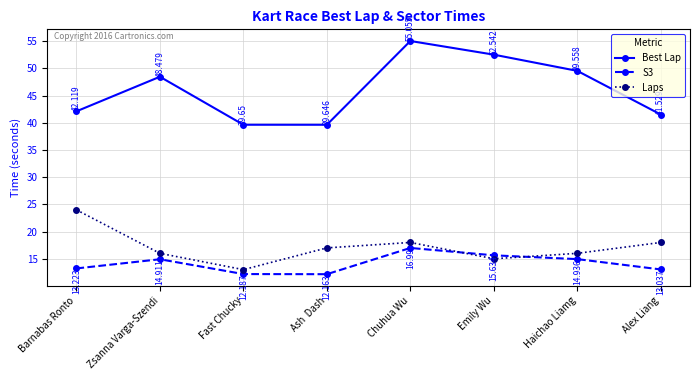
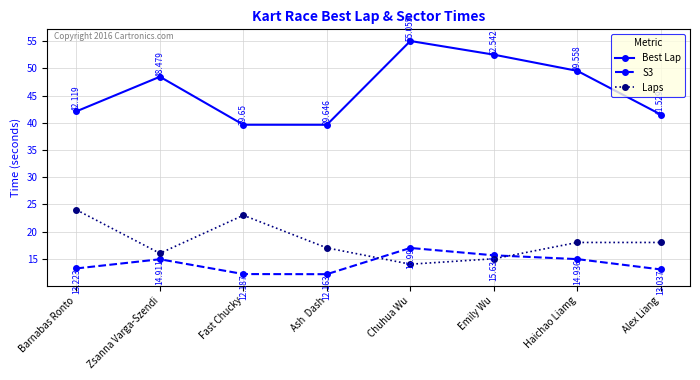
  {
    "Laps": {
      "Barnabas Ronto": 24,
      "Zsanna Varga-Szendi": 16,
-     "Fast Chucky": 13,
+     "Fast Chucky": 23,
      "Ash Dash": 17,
-     "Chuhua Wu": 18,
-     "Haichao Liamg": 16,
+     "Chuhua Wu": 14,
+     "Haichao Liamg": 18,
      "Alex Liang": 18
    }
  }
